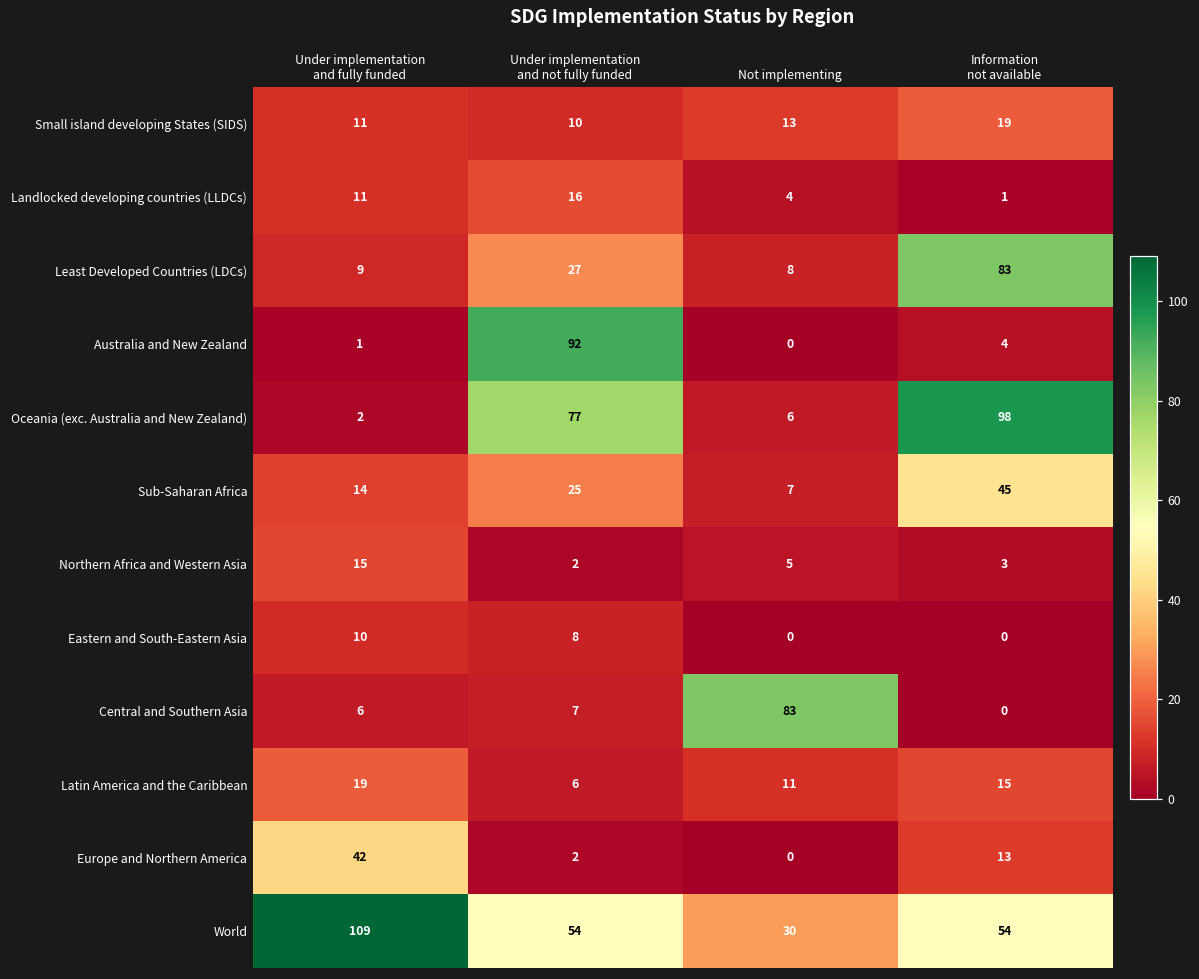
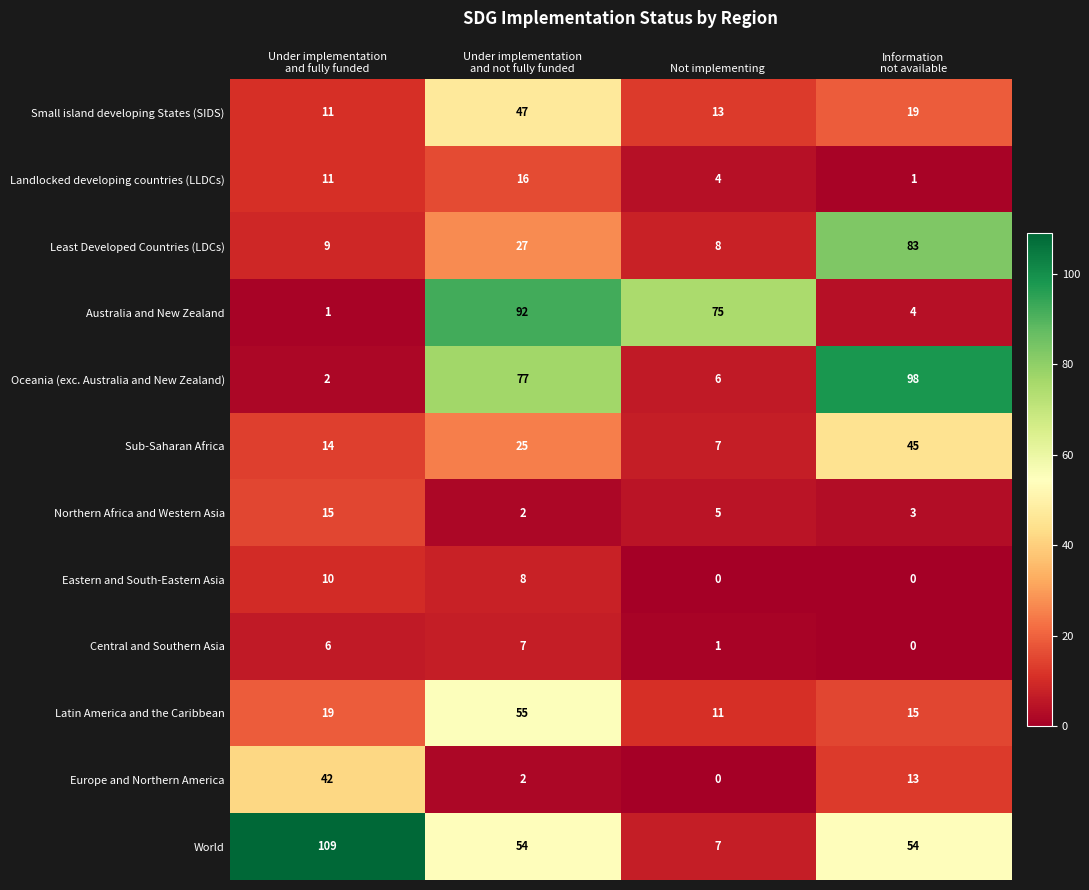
  {
    "Small island developing States (SIDS)": {
      "Under implementation and fully funded": 11,
-     "Under implementation and not fully funded": 10,
+     "Under implementation and not fully funded": 47,
      "Not implementing": 13,
      "Information not available": 19
    },
    "Landlocked developing countries (LLDCs)": {
      "Under implementation and fully funded": 11,
      "Under implementation and not fully funded": 16,
      "Not implementing": 4,
      "Information not available": 1
    },
    "Least Developed Countries (LDCs)": {
      "Under implementation and fully funded": 9,
      "Under implementation and not fully funded": 27,
      "Not implementing": 8,
      "Information not available": 83
    },
    "Australia and New Zealand": {
      "Under implementation and fully funded": 1,
      "Under implementation and not fully funded": 92,
-     "Not implementing": 0,
+     "Not implementing": 75,
      "Information not available": 4
    },
    "Oceania (exc. Australia and New Zealand)": {
      "Under implementation and fully funded": 2,
      "Under implementation and not fully funded": 77,
      "Not implementing": 6,
      "Information not available": 98
    },
    "Sub-Saharan Africa": {
      "Under implementation and fully funded": 14,
      "Under implementation and not fully funded": 25,
      "Not implementing": 7,
      "Information not available": 45
    },
    "Northern Africa and Western Asia": {
      "Under implementation and fully funded": 15,
      "Under implementation and not fully funded": 2,
      "Not implementing": 5,
      "Information not available": 3
    },
    "Eastern and South-Eastern Asia": {
      "Under implementation and fully funded": 10,
      "Under implementation and not fully funded": 8,
      "Not implementing": 0,
      "Information not available": 0
    },
    "Central and Southern Asia": {
      "Under implementation and fully funded": 6,
      "Under implementation and not fully funded": 7,
-     "Not implementing": 83,
+     "Not implementing": 1,
      "Information not available": 0
    },
    "Latin America and the Caribbean": {
      "Under implementation and fully funded": 19,
-     "Under implementation and not fully funded": 6,
+     "Under implementation and not fully funded": 55,
      "Not implementing": 11,
      "Information not available": 15
    },
    "Europe and Northern America": {
      "Under implementation and fully funded": 42,
      "Under implementation and not fully funded": 2,
      "Not implementing": 0,
      "Information not available": 13
    },
    "World": {
      "Under implementation and fully funded": 109,
      "Under implementation and not fully funded": 54,
-     "Not implementing": 30,
+     "Not implementing": 7,
      "Information not available": 54
    }
  }
